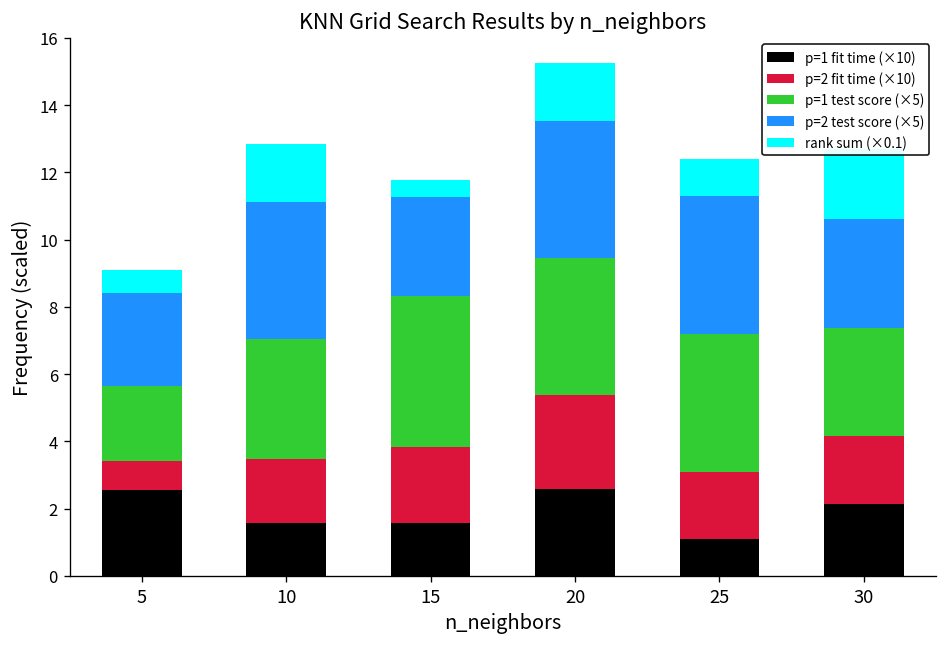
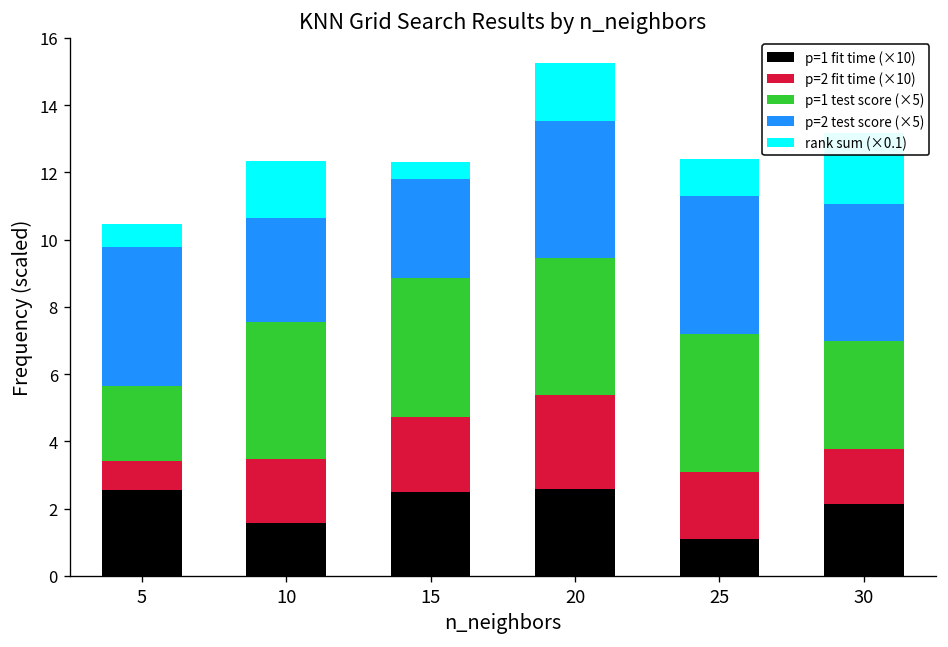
  {
    "p=1 fit time (×10)": {
      "5": 2.6,
      "10": 1.6,
-     "15": 1.6,
+     "15": 2.5,
      "20": 2.6,
      "25": 1.1,
      "30": 2.1
    },
    "p=2 fit time (×10)": {
      "5": 0.8,
      "10": 1.9,
      "15": 2.2,
      "20": 2.8,
      "25": 2.0,
-     "30": 2.0
+     "30": 1.6
    },
    "p=1 test score (×5)": {
      "5": 2.2,
-     "10": 3.6,
-     "15": 4.5,
+     "10": 4.1,
+     "15": 4.1,
      "20": 4.1,
      "25": 4.1,
      "30": 3.2
    },
    "p=2 test score (×5)": {
-     "5": 2.8,
-     "10": 4.1,
+     "5": 4.1,
+     "10": 3.1,
      "15": 3.0,
      "20": 4.1,
      "25": 4.1,
-     "30": 3.2
+     "30": 4.1
    },
    "rank sum (×0.1)": {
      "5": 0.7,
      "10": 1.7,
      "15": 0.5,
      "20": 1.7,
      "25": 1.1
    }
  }
